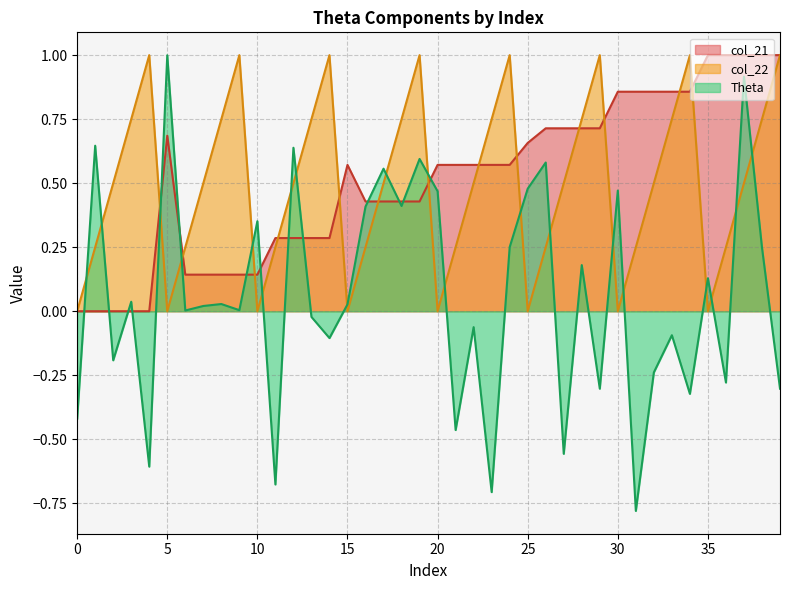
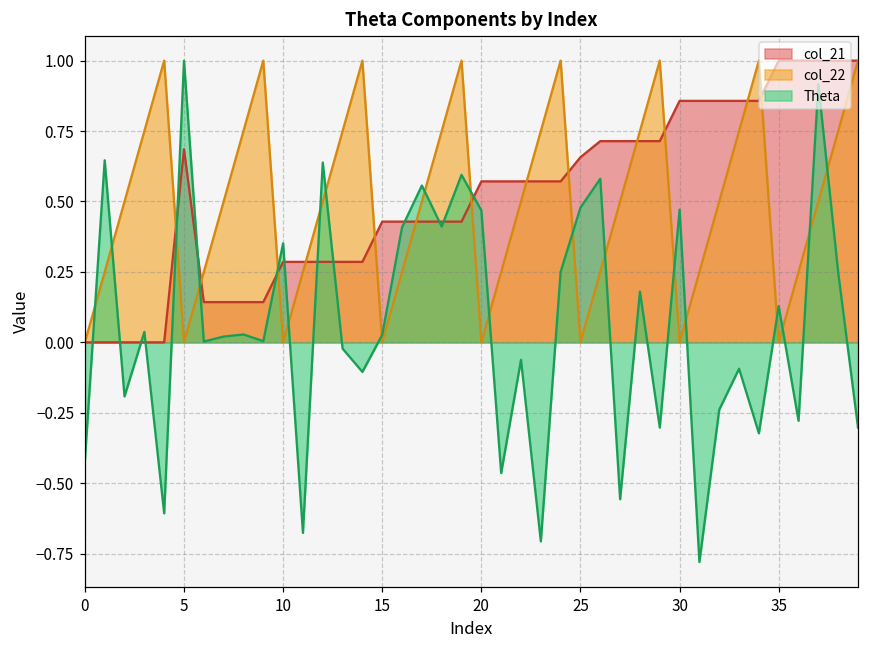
  {
    "col_21": {
      "5": 0.69,
-     "10": 0.14,
-     "15": 0.57,
+     "10": 0.29,
+     "15": 0.43,
      "20": 0.57,
      "25": 0.66,
      "30": 0.86
    },
    "col_22": {
      "5": 0.00,
      "10": 0.00,
      "15": 0.00,
      "20": 0.00,
      "25": 0.00,
      "30": 0.00,
      "35": 0.00
    }
  }
